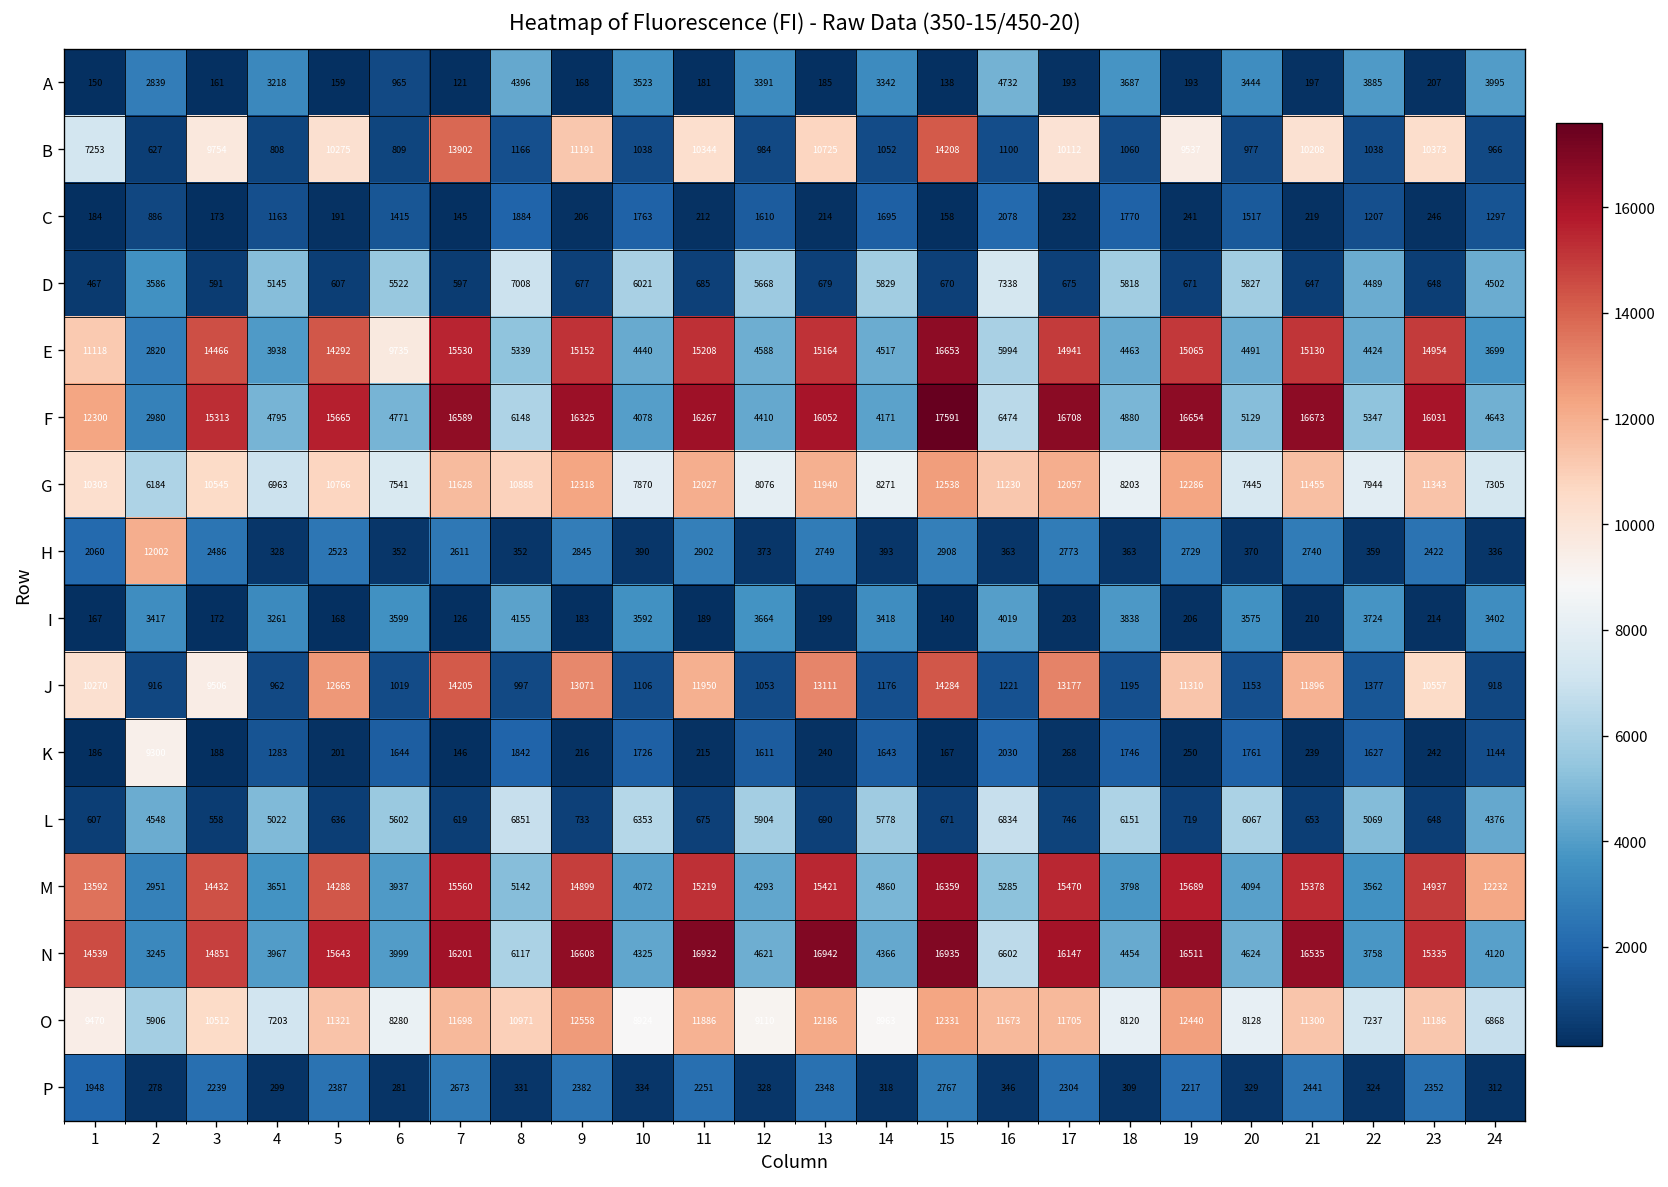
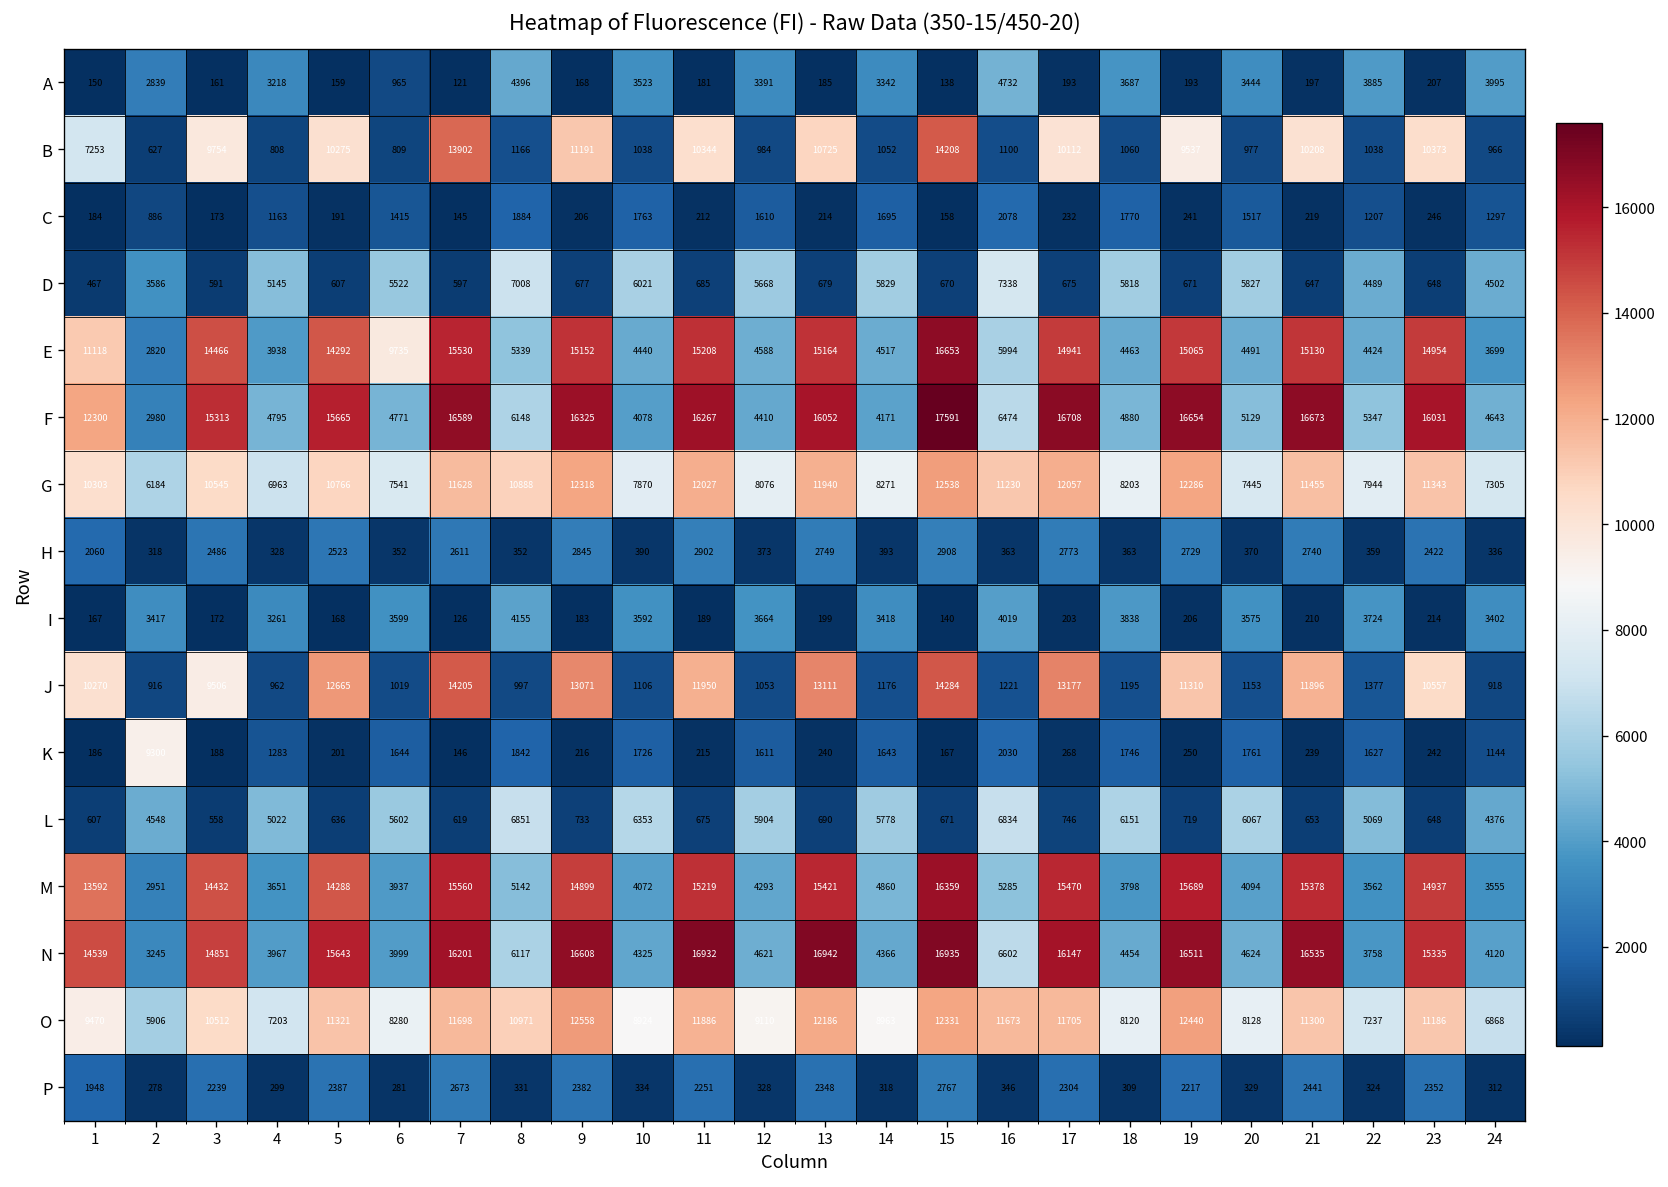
  {
    "H": {
      "1": 2060,
-     "2": 12002,
+     "2": 318,
      "3": 2486,
      "4": 328,
      "5": 2523,
      "6": 352,
      "7": 2611,
      "8": 352,
      "9": 2845,
      "10": 390,
      "11": 2902,
      "12": 373,
      "13": 2749,
      "14": 393,
      "15": 2908,
      "16": 363,
      "17": 2773,
      "18": 363,
      "19": 2729,
      "20": 370,
      "21": 2740,
      "22": 359,
      "23": 2422,
      "24": 336
    },
    "M": {
      "1": 13592,
      "2": 2951,
      "3": 14432,
      "4": 3651,
      "5": 14288,
      "6": 3937,
      "7": 15560,
      "8": 5142,
      "9": 14899,
      "10": 4072,
      "11": 15219,
      "12": 4293,
      "13": 15421,
      "14": 4860,
      "15": 16359,
      "16": 5285,
      "17": 15470,
      "18": 3798,
      "19": 15689,
      "20": 4094,
      "21": 15378,
      "22": 3562,
      "23": 14937,
-     "24": 12232
+     "24": 3555
    }
  }
